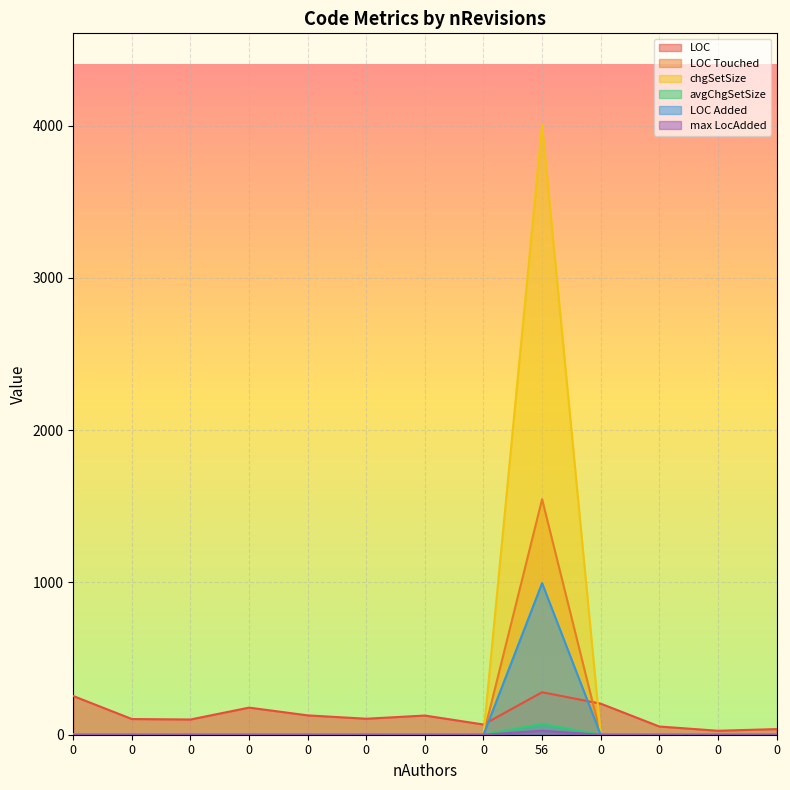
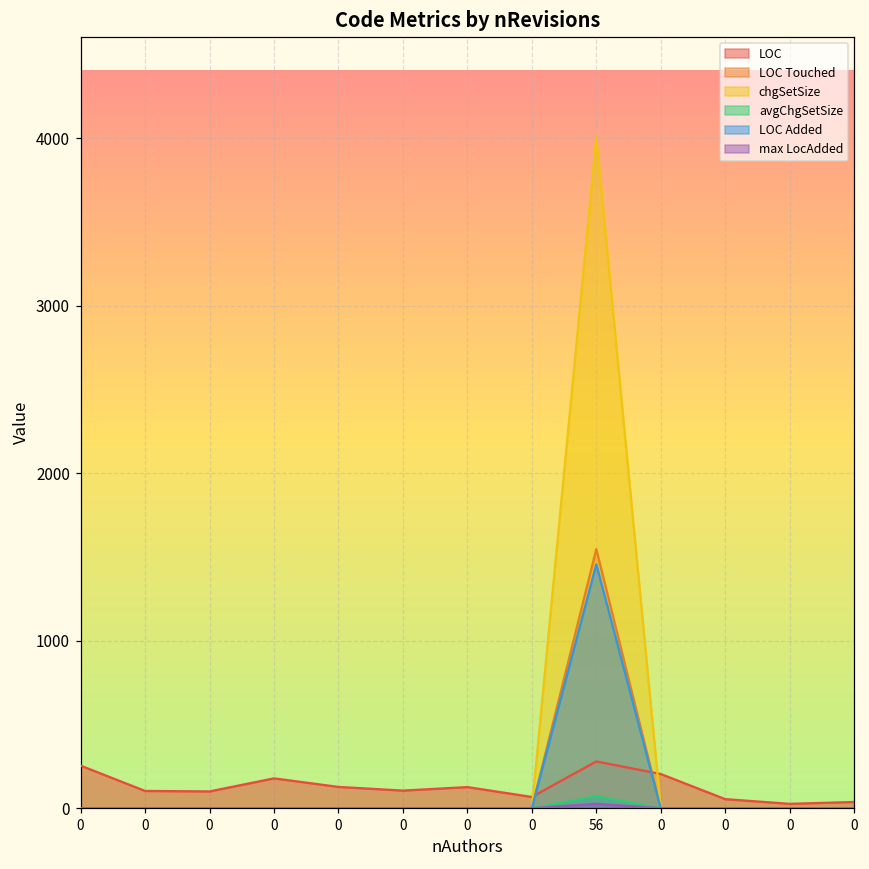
  {
    "avgChgSetSize": {
      "56": 70
    },
    "LOC Added": {
-     "56": 1000
+     "56": 1460
    },
    "max LocAdded": {
      "56": 30
    }
  }
